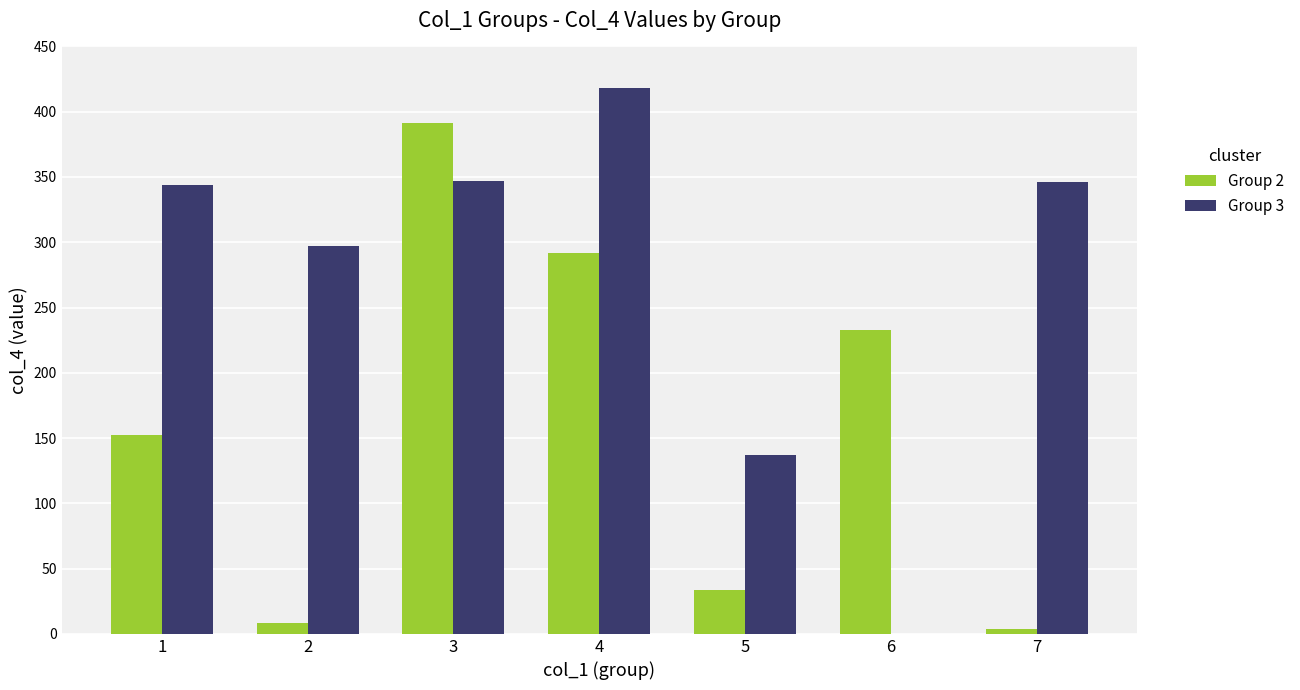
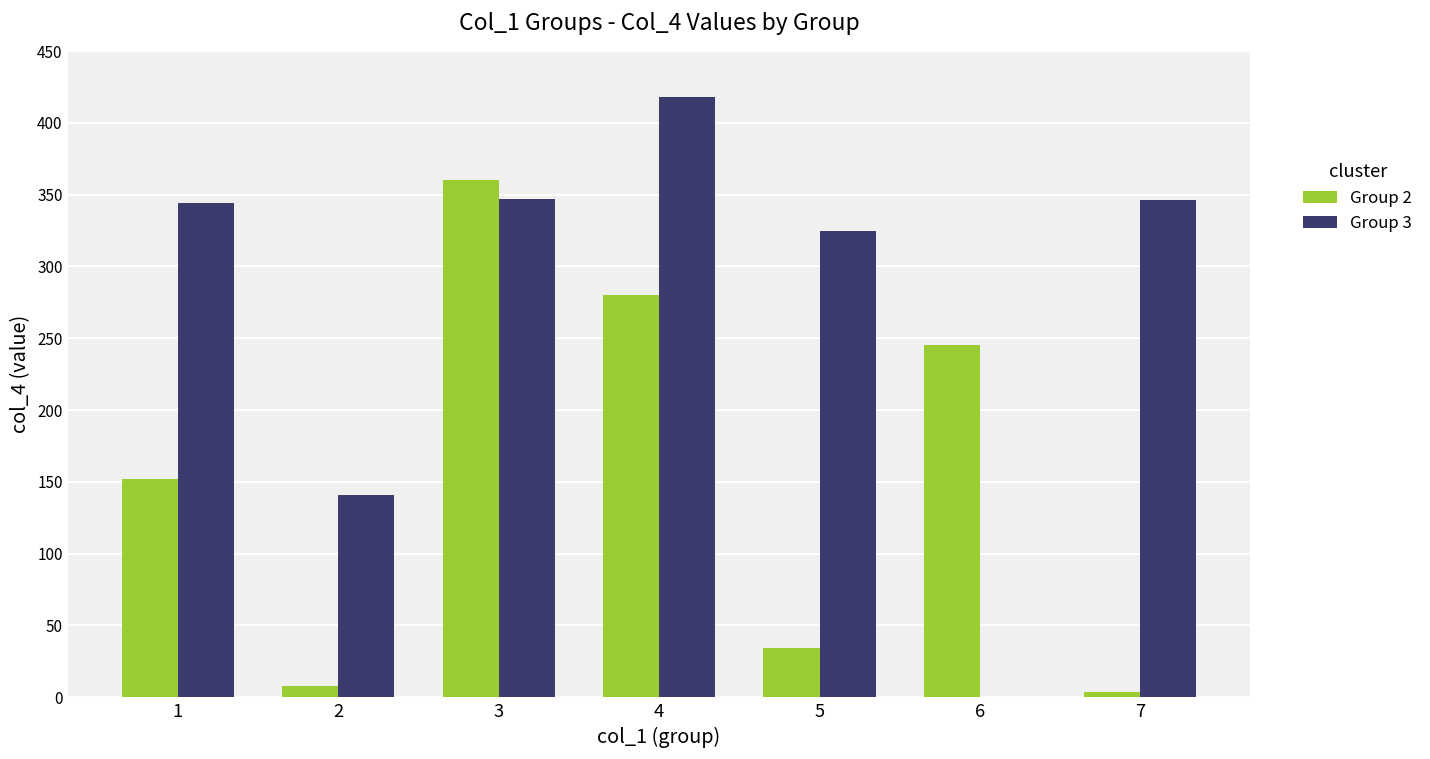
  {
    "Group 2": {
      "1": 152,
      "2": 8,
-     "3": 391,
-     "4": 292,
+     "3": 360,
+     "4": 280,
      "5": 34,
-     "6": 233,
+     "6": 245,
      "7": 4
    },
    "Group 3": {
      "1": 344,
-     "2": 297,
+     "2": 141,
      "3": 347,
      "4": 418,
-     "5": 137,
+     "5": 325,
      "6": 0,
      "7": 346
    }
  }
